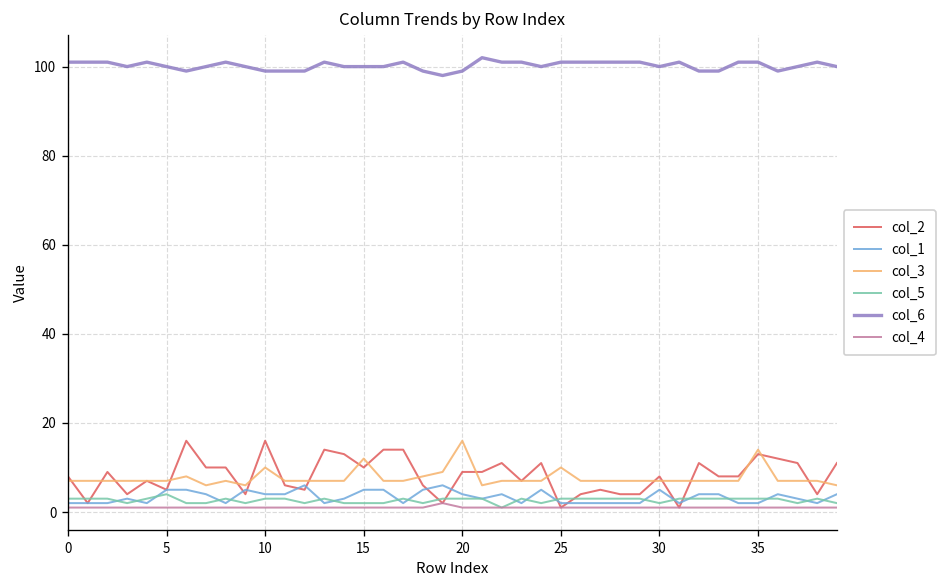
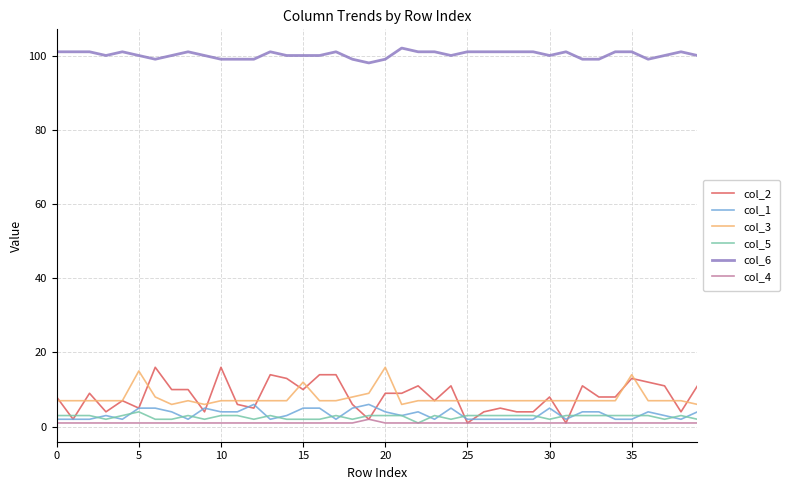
  {
    "col_2": {
      "0": 8,
      "10": 16,
      "15": 10,
      "20": 9,
      "30": 8,
      "35": 13
    },
    "col_3": {
      "0": 7,
-     "5": 7,
-     "10": 10,
+     "5": 15,
+     "10": 7,
      "15": 12,
      "20": 16,
-     "25": 10,
+     "25": 7,
      "30": 7,
      "35": 14
    },
    "col_5": {
      "0": 3,
      "5": 4,
      "10": 3,
      "15": 2,
      "20": 3,
      "25": 3,
      "30": 2,
      "35": 3
    },
    "col_4": {
      "0": 1,
      "5": 1,
      "10": 1,
      "15": 1,
      "20": 1,
      "30": 1,
      "35": 1
    }
  }
